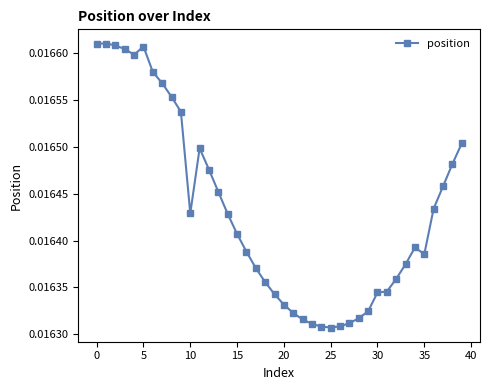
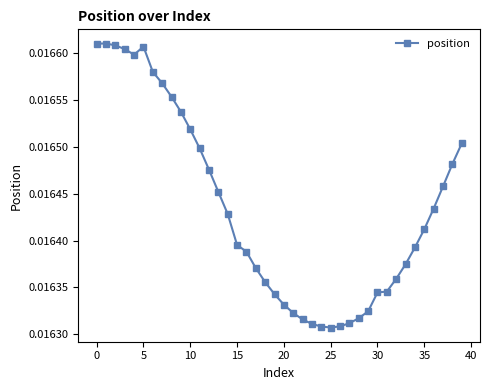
  {
    "0": 0.01661,
    "5": 0.01661,
-   "10": 0.01643,
-   "15": 0.01641,
+   "10": 0.01652,
+   "15": 0.01640,
    "20": 0.01633,
    "25": 0.01631,
    "30": 0.01634,
-   "35": 0.01639
+   "35": 0.01641
  }
